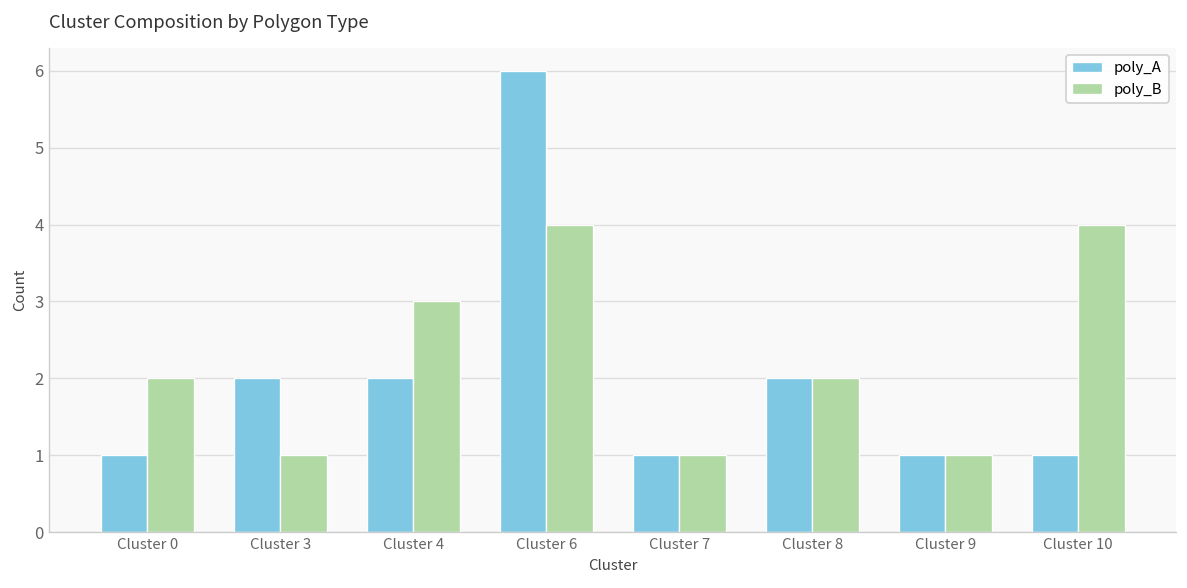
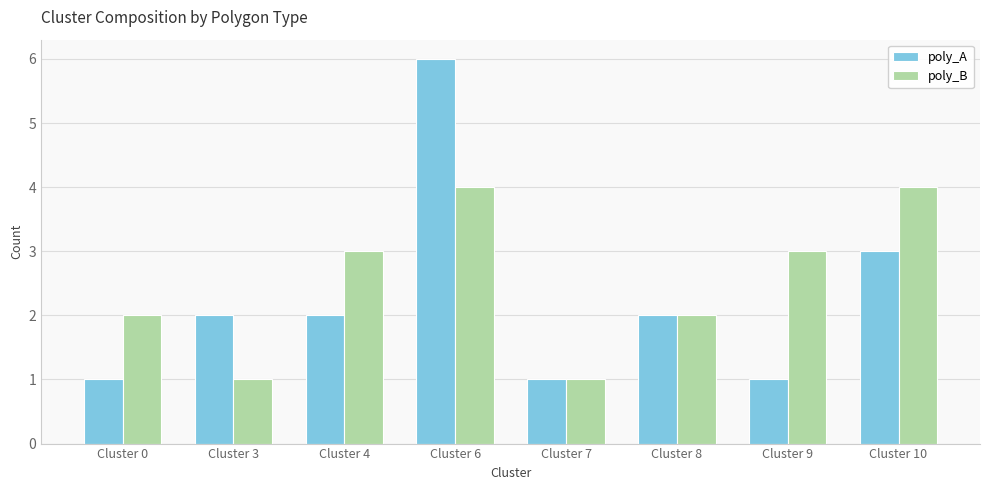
  {
    "poly_A": {
      "Cluster 0": 1,
      "Cluster 3": 2,
      "Cluster 4": 2,
      "Cluster 6": 6,
      "Cluster 7": 1,
      "Cluster 8": 2,
      "Cluster 9": 1,
-     "Cluster 10": 1
+     "Cluster 10": 3
    },
    "poly_B": {
      "Cluster 0": 2,
      "Cluster 3": 1,
      "Cluster 4": 3,
      "Cluster 6": 4,
      "Cluster 7": 1,
      "Cluster 8": 2,
-     "Cluster 9": 1,
+     "Cluster 9": 3,
      "Cluster 10": 4
    }
  }
